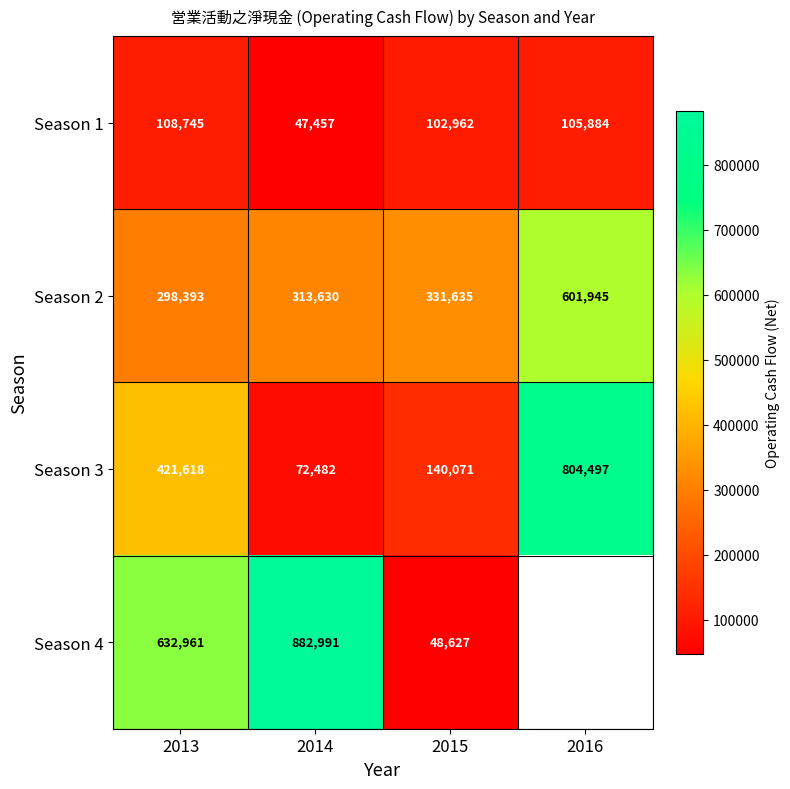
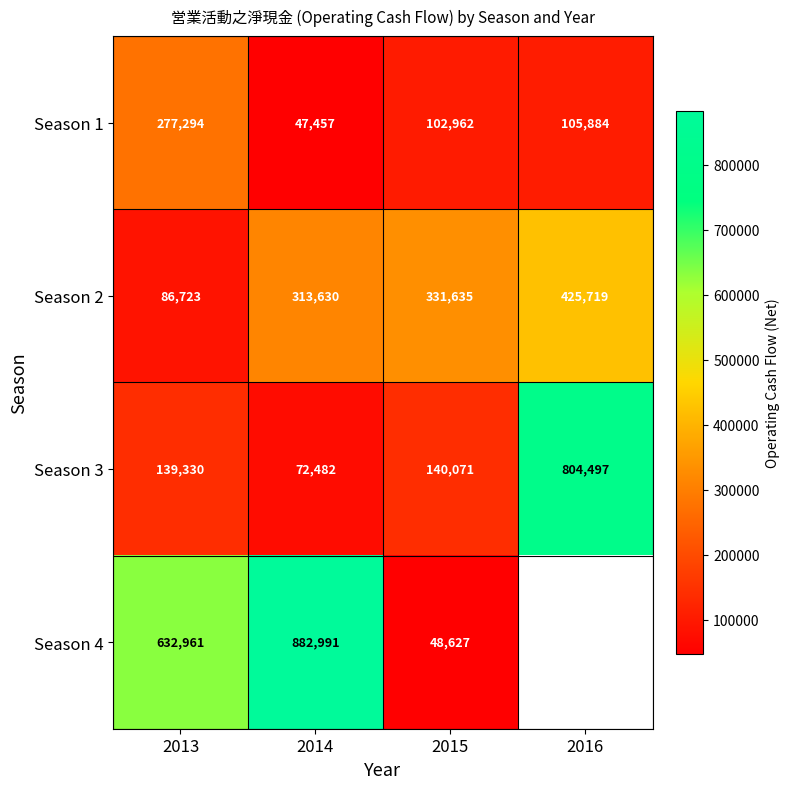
  {
    "Season 1": {
-     "2013": "108,745",
+     "2013": "277,294",
      "2014": "47,457",
      "2015": "102,962",
      "2016": "105,884"
    },
    "Season 2": {
-     "2013": "298,393",
+     "2013": "86,723",
      "2014": "313,630",
      "2015": "331,635",
-     "2016": "601,945"
+     "2016": "425,719"
    },
    "Season 3": {
-     "2013": "421,618",
+     "2013": "139,330",
      "2014": "72,482",
      "2015": "140,071",
      "2016": "804,497"
    },
    "Season 4": {
      "2013": "632,961",
      "2014": "882,991",
      "2015": "48,627"
    }
  }
